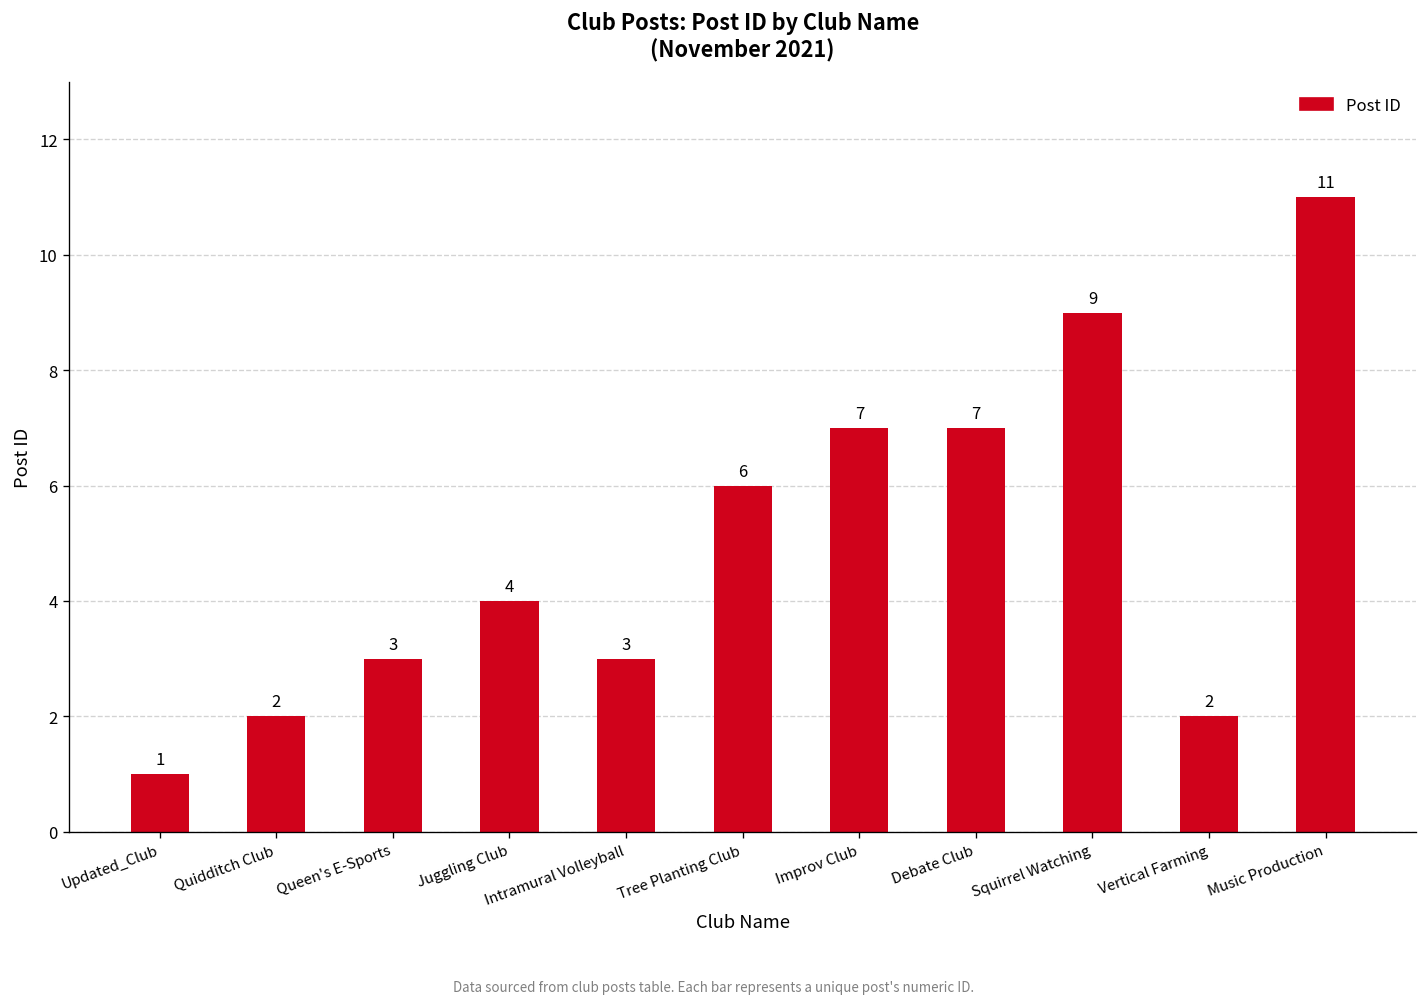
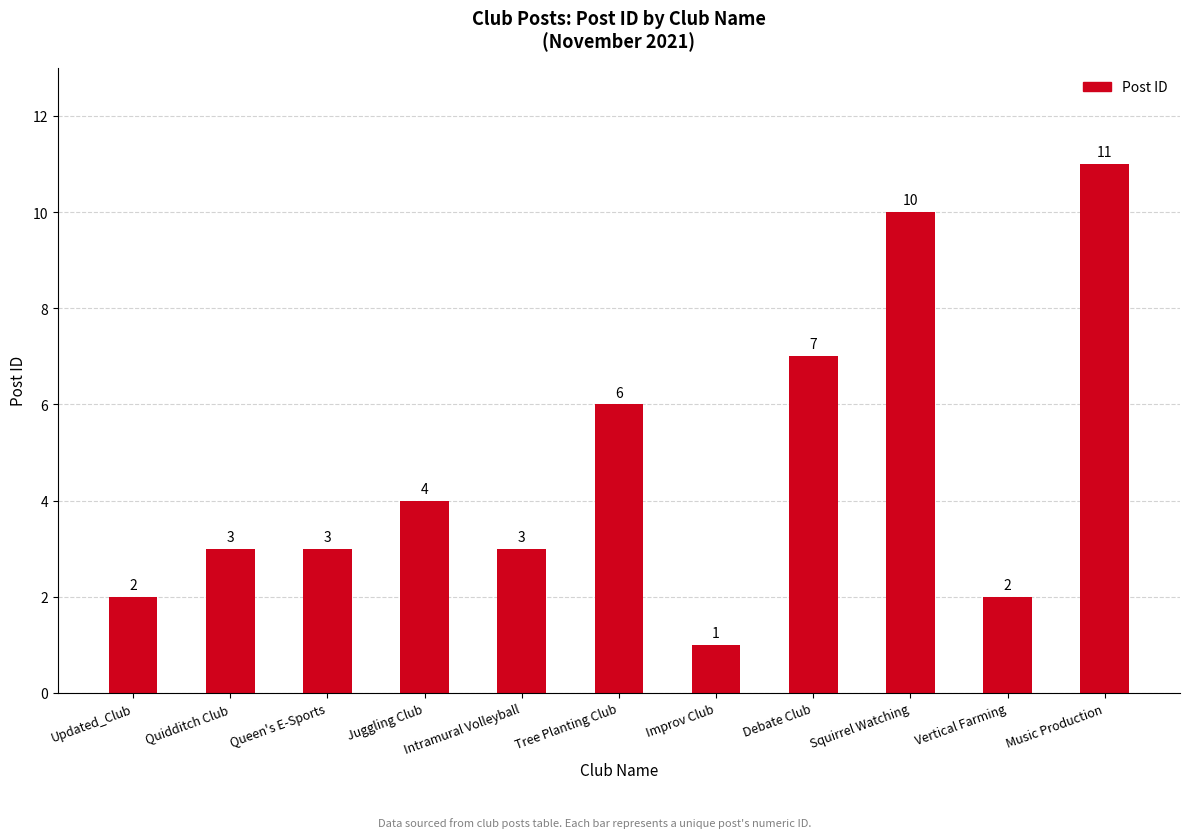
  {
-   "Updated_Club": 1,
-   "Quidditch Club": 2,
+   "Updated_Club": 2,
+   "Quidditch Club": 3,
    "Queen's E-Sports": 3,
    "Juggling Club": 4,
    "Intramural Volleyball": 3,
    "Tree Planting Club": 6,
-   "Improv Club": 7,
+   "Improv Club": 1,
    "Debate Club": 7,
-   "Squirrel Watching": 9,
+   "Squirrel Watching": 10,
    "Vertical Farming": 2,
    "Music Production": 11
  }
